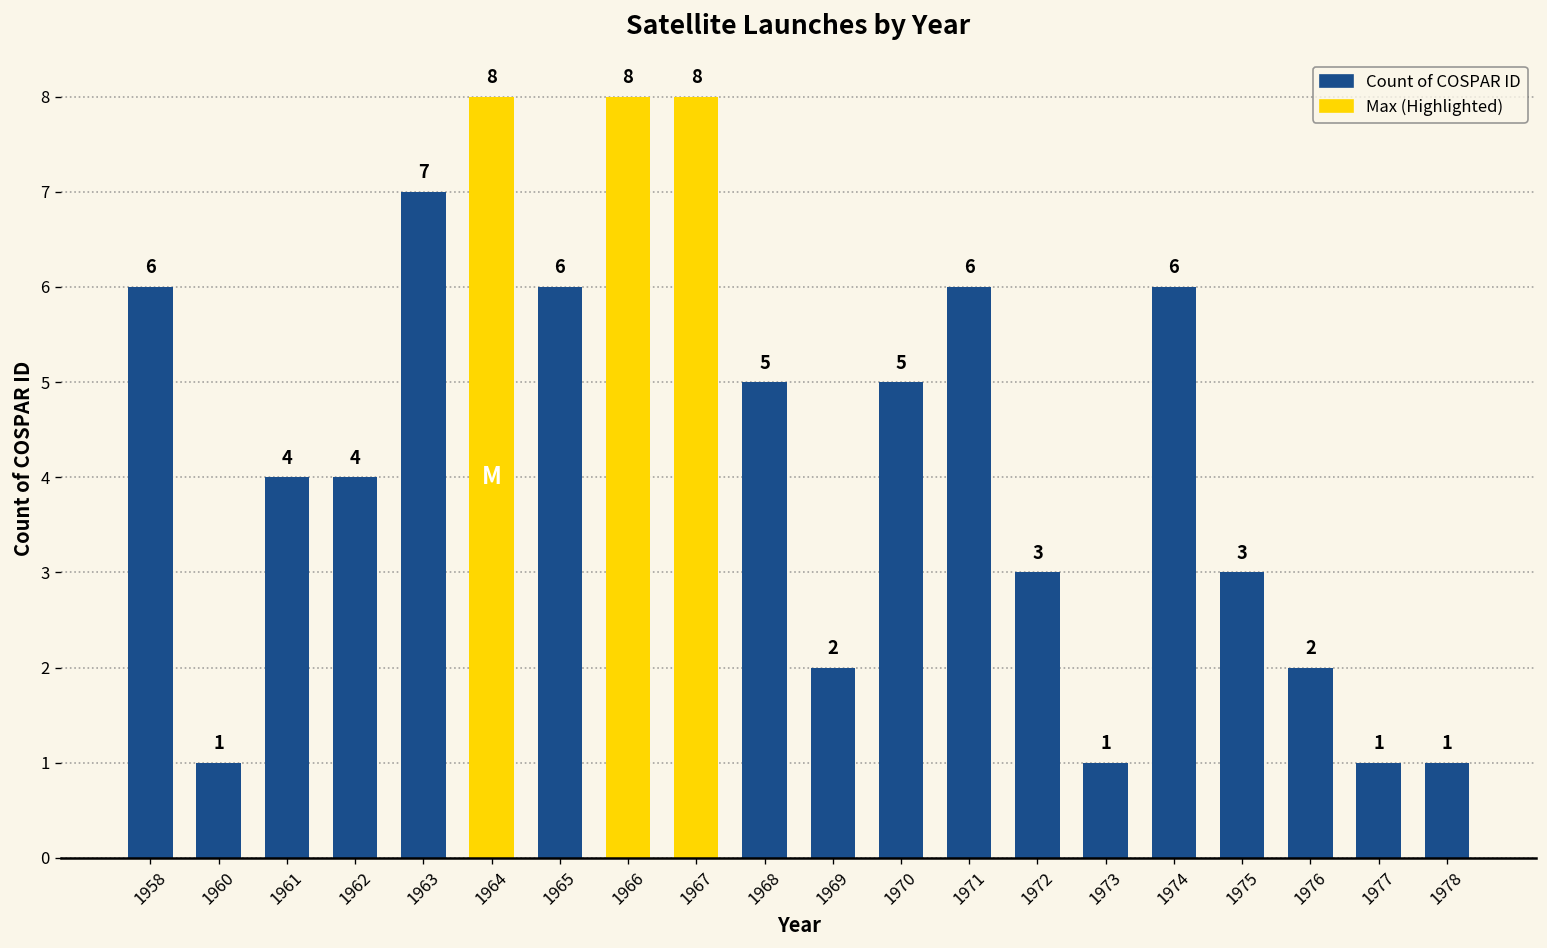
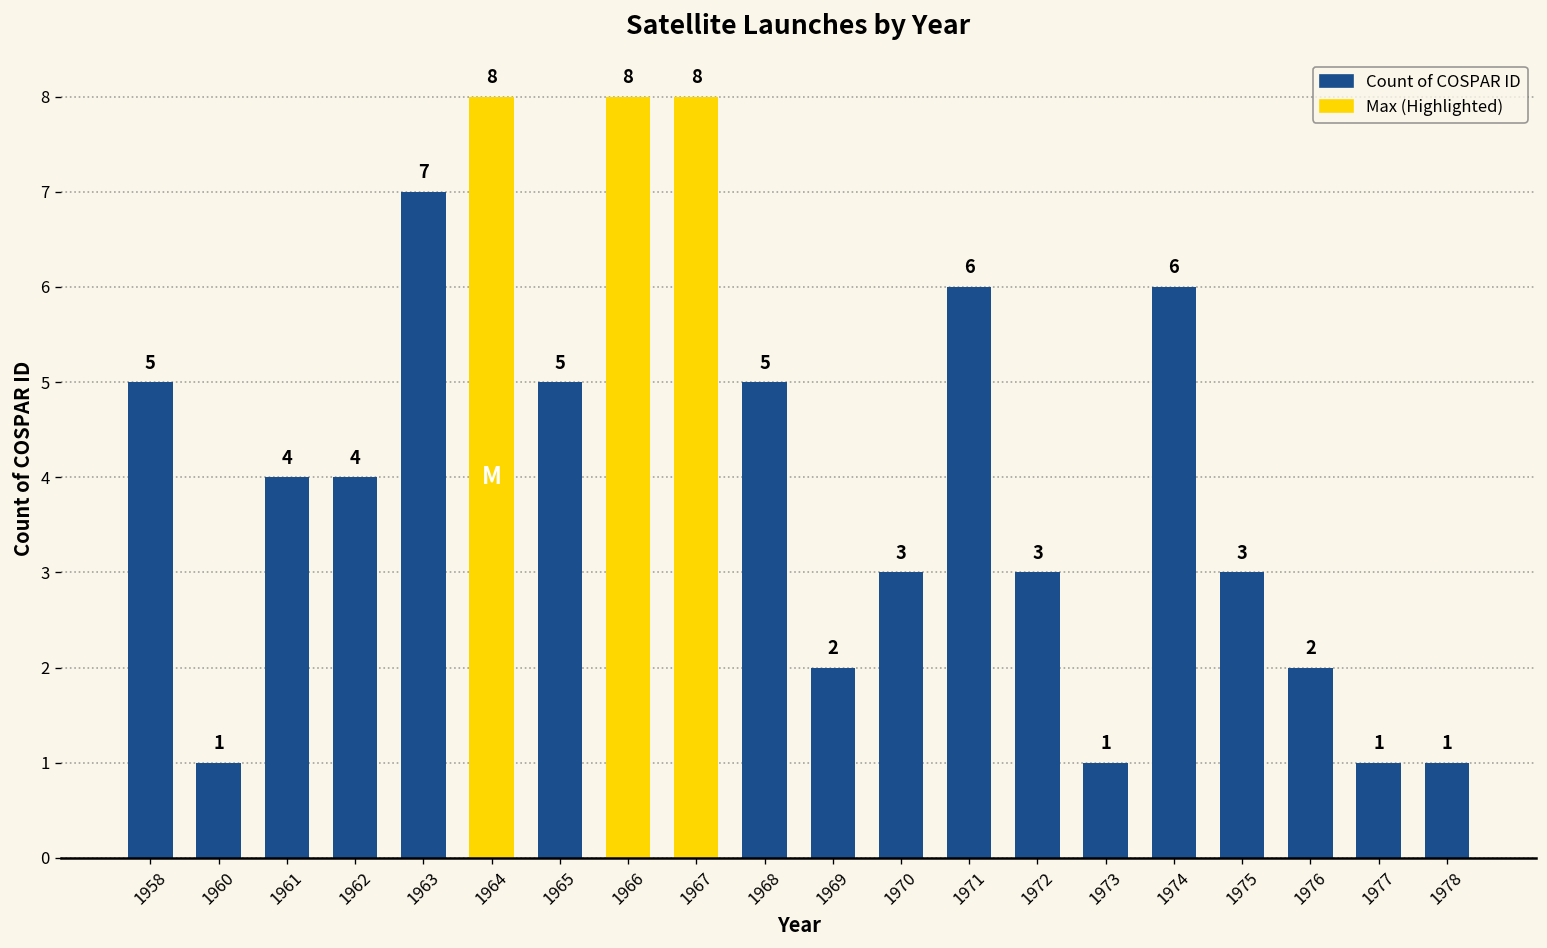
  {
-   "1958": 6,
+   "1958": 5,
    "1960": 1,
    "1961": 4,
    "1962": 4,
    "1963": 7,
    "1964": 8,
-   "1965": 6,
+   "1965": 5,
    "1966": 8,
    "1967": 8,
    "1968": 5,
    "1969": 2,
-   "1970": 5,
+   "1970": 3,
    "1971": 6,
    "1972": 3,
    "1973": 1,
    "1974": 6,
    "1975": 3,
    "1976": 2,
    "1977": 1,
    "1978": 1
  }
